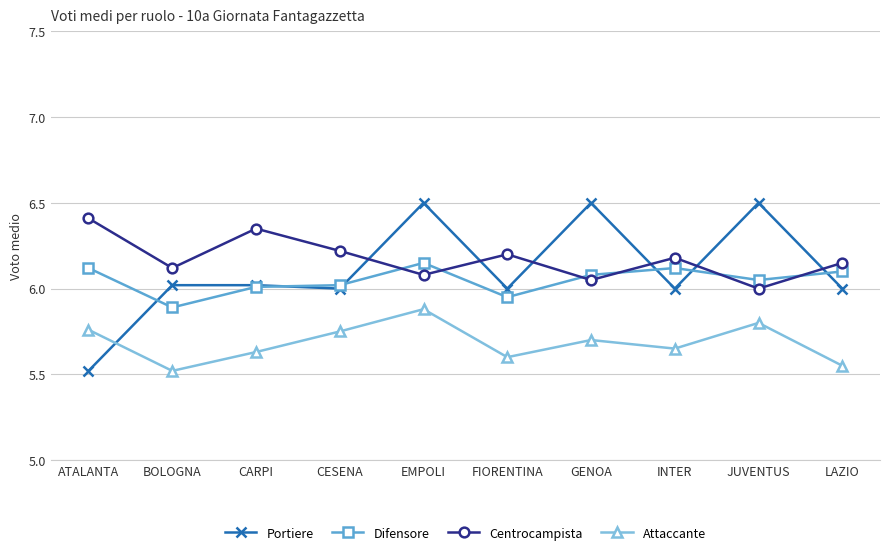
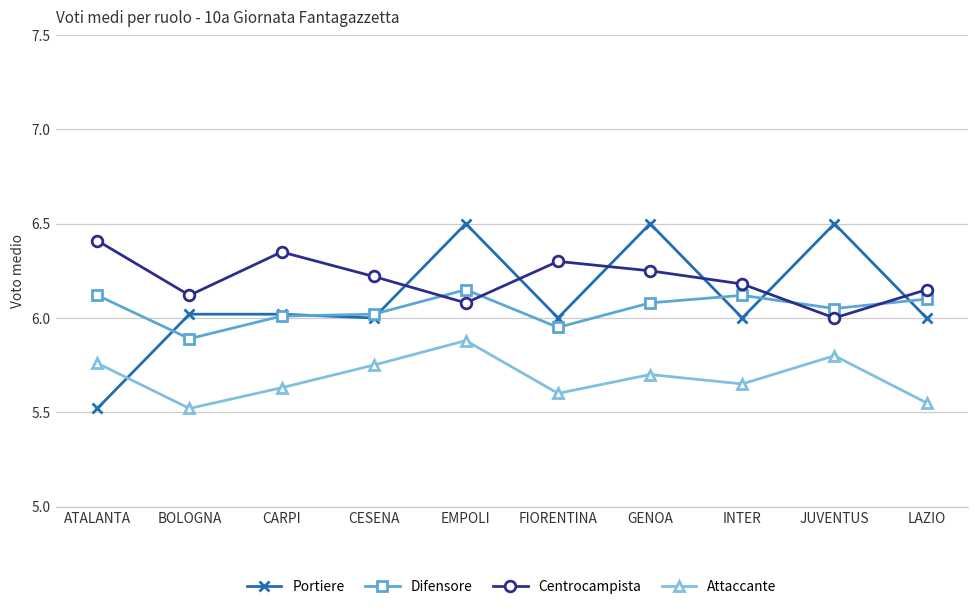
  {
    "Portiere": {
      "ATALANTA": 5.52,
      "BOLOGNA": 6.02,
      "CESENA": 6.00,
      "EMPOLI": 6.50,
      "FIORENTINA": 6.00,
      "GENOA": 6.50,
      "INTER": 6.00,
      "JUVENTUS": 6.50,
      "LAZIO": 6.00
    },
    "Centrocampista": {
      "ATALANTA": 6.41,
      "BOLOGNA": 6.12,
      "CARPI": 6.35,
      "CESENA": 6.22,
      "EMPOLI": 6.08,
-     "FIORENTINA": 6.2,
-     "GENOA": 6.05,
+     "FIORENTINA": 6.3,
+     "GENOA": 6.25,
      "INTER": 6.18,
      "JUVENTUS": 6.00,
      "LAZIO": 6.15
    }
  }
